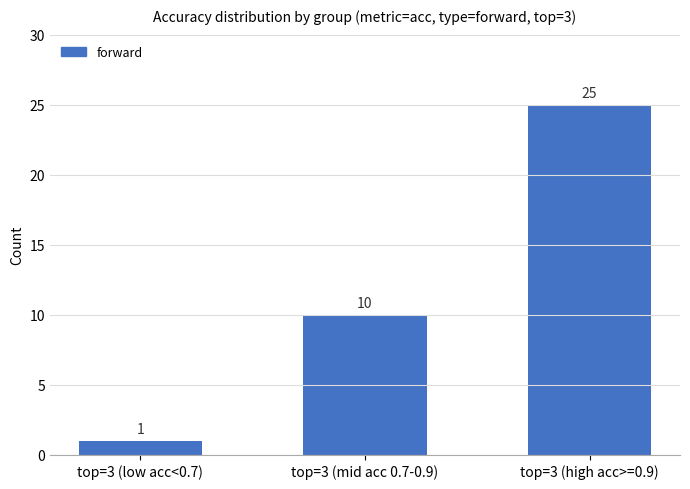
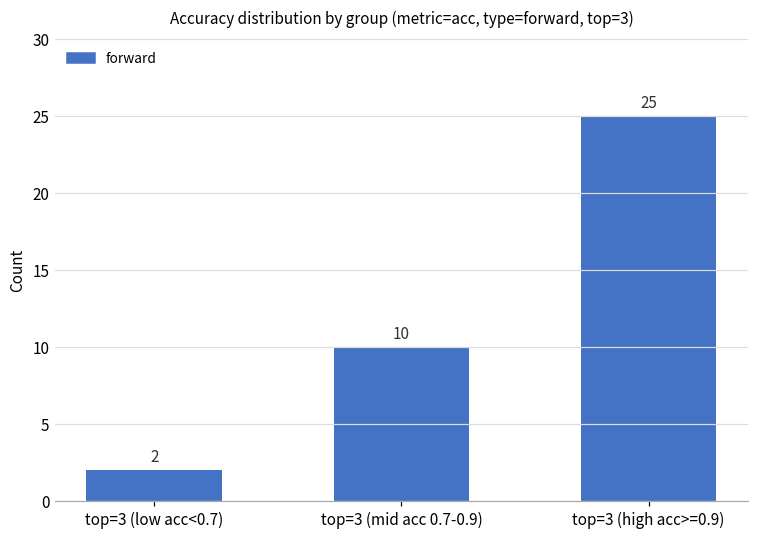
  {
-   "top=3 (low acc<0.7)": 1,
+   "top=3 (low acc<0.7)": 2,
    "top=3 (mid acc 0.7-0.9)": 10,
    "top=3 (high acc>=0.9)": 25
  }
